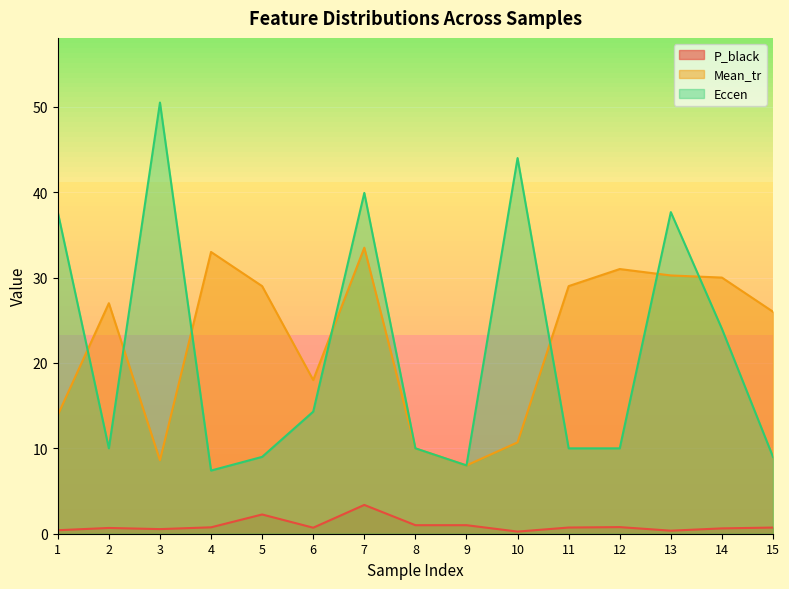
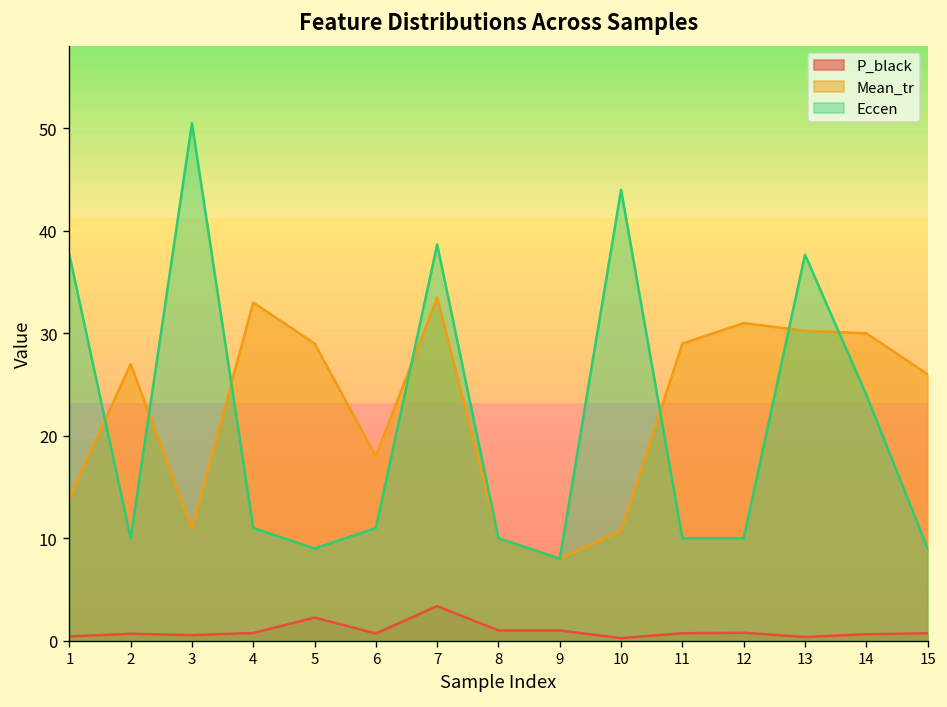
  {
    "P_black": {
      "1": 0,
      "2": 1,
      "3": 1,
      "4": 1,
      "5": 2,
      "6": 1,
      "7": 3,
      "8": 1,
      "9": 1,
      "10": 0,
      "11": 1,
      "12": 1,
      "13": 0,
      "14": 1,
      "15": 1
    },
    "Mean_tr": {
      "1": 14,
      "2": 27,
-     "3": 9,
+     "3": 11,
      "4": 33,
      "5": 29,
      "6": 18,
      "7": 34,
      "10": 11,
      "11": 29,
      "12": 31,
      "13": 30,
      "14": 30,
      "15": 26
    },
    "Eccen": {
      "1": 38,
      "2": 10,
      "3": 51,
-     "4": 7,
+     "4": 11,
      "5": 9,
-     "6": 14,
-     "7": 40,
+     "6": 11,
+     "7": 39,
      "10": 44,
      "11": 10,
      "12": 10,
      "13": 38,
      "14": 24,
      "15": 9
    }
  }
